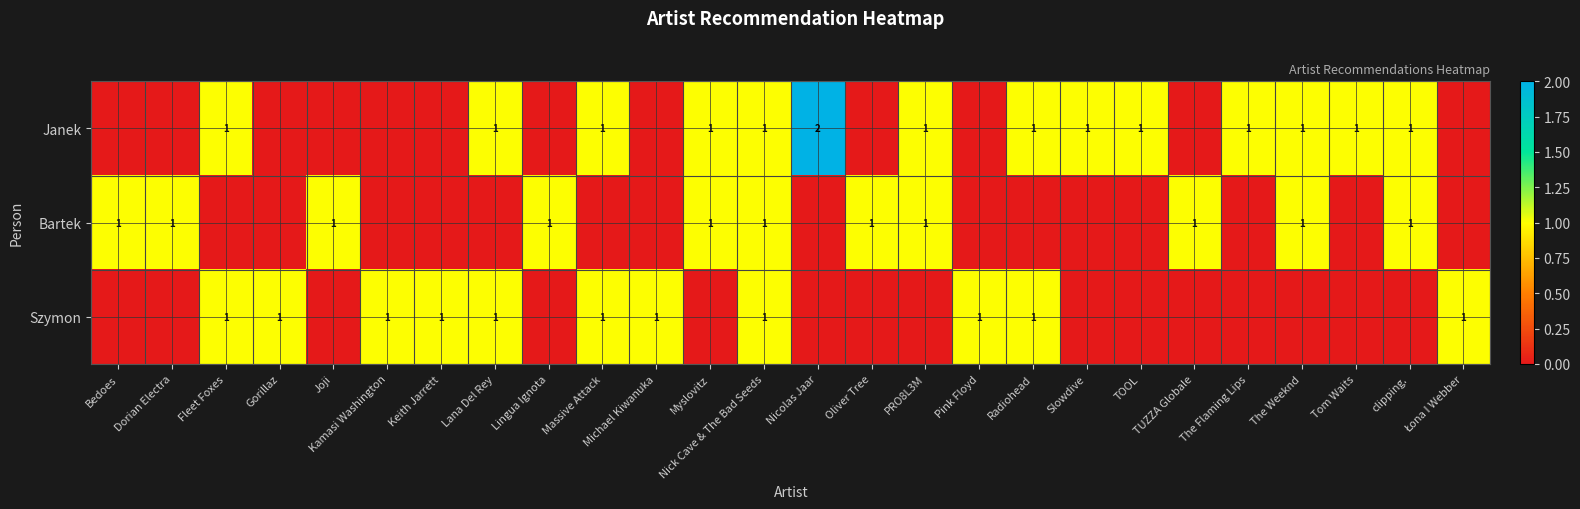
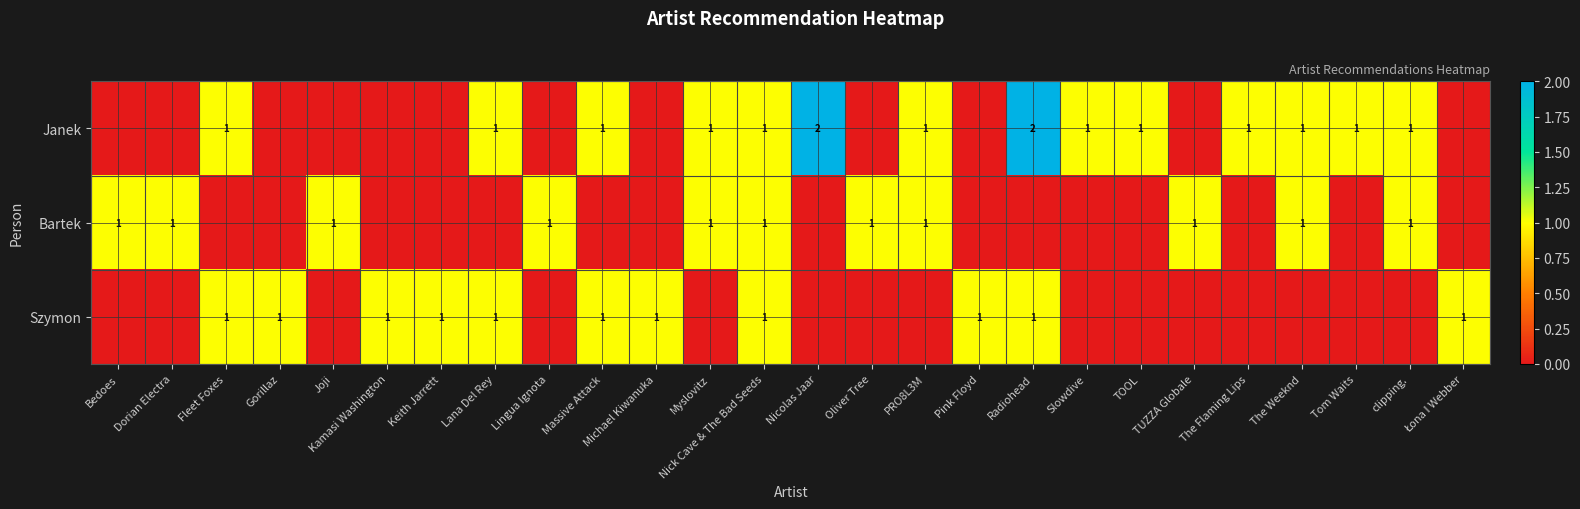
  {
    "Janek": {
      "Fleet Foxes": 1,
      "Lana Del Rey": 1,
      "Massive Attack": 1,
      "Myslovitz": 1,
      "Nick Cave & The Bad Seeds": 1,
      "Nicolas Jaar": 2,
      "PRO8L3M": 1,
-     "Radiohead": 1,
+     "Radiohead": 2,
      "Slowdive": 1,
      "TOOL": 1,
      "The Flaming Lips": 1,
      "The Weeknd": 1,
      "Tom Waits": 1,
      "clipping.": 1
    },
    "Bartek": {
      "Bedoes": 1,
      "Dorian Electra": 1,
      "Joji": 1,
      "Lingua Ignota": 1,
      "Myslovitz": 1,
      "Nick Cave & The Bad Seeds": 1,
      "Oliver Tree": 1,
      "PRO8L3M": 1,
      "TUZZA Globale": 1,
      "The Weeknd": 1,
      "clipping.": 1
    },
    "Szymon": {
      "Fleet Foxes": 1,
      "Gorillaz": 1,
      "Kamasi Washington": 1,
      "Keith Jarrett": 1,
      "Lana Del Rey": 1,
      "Massive Attack": 1,
      "Michael Kiwanuka": 1,
      "Nick Cave & The Bad Seeds": 1,
      "Pink Floyd": 1,
      "Radiohead": 1,
      "Łona I Webber": 1
    }
  }
